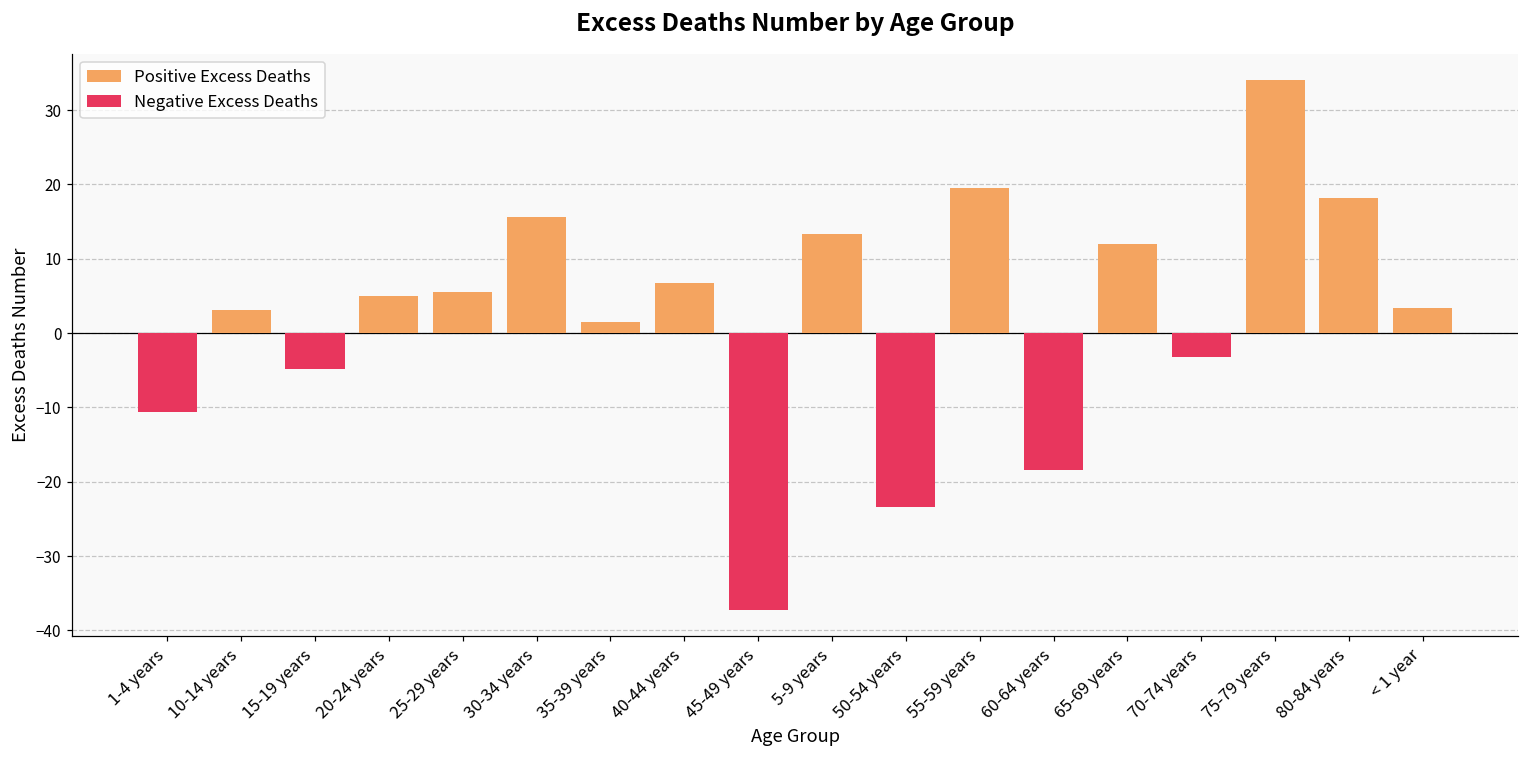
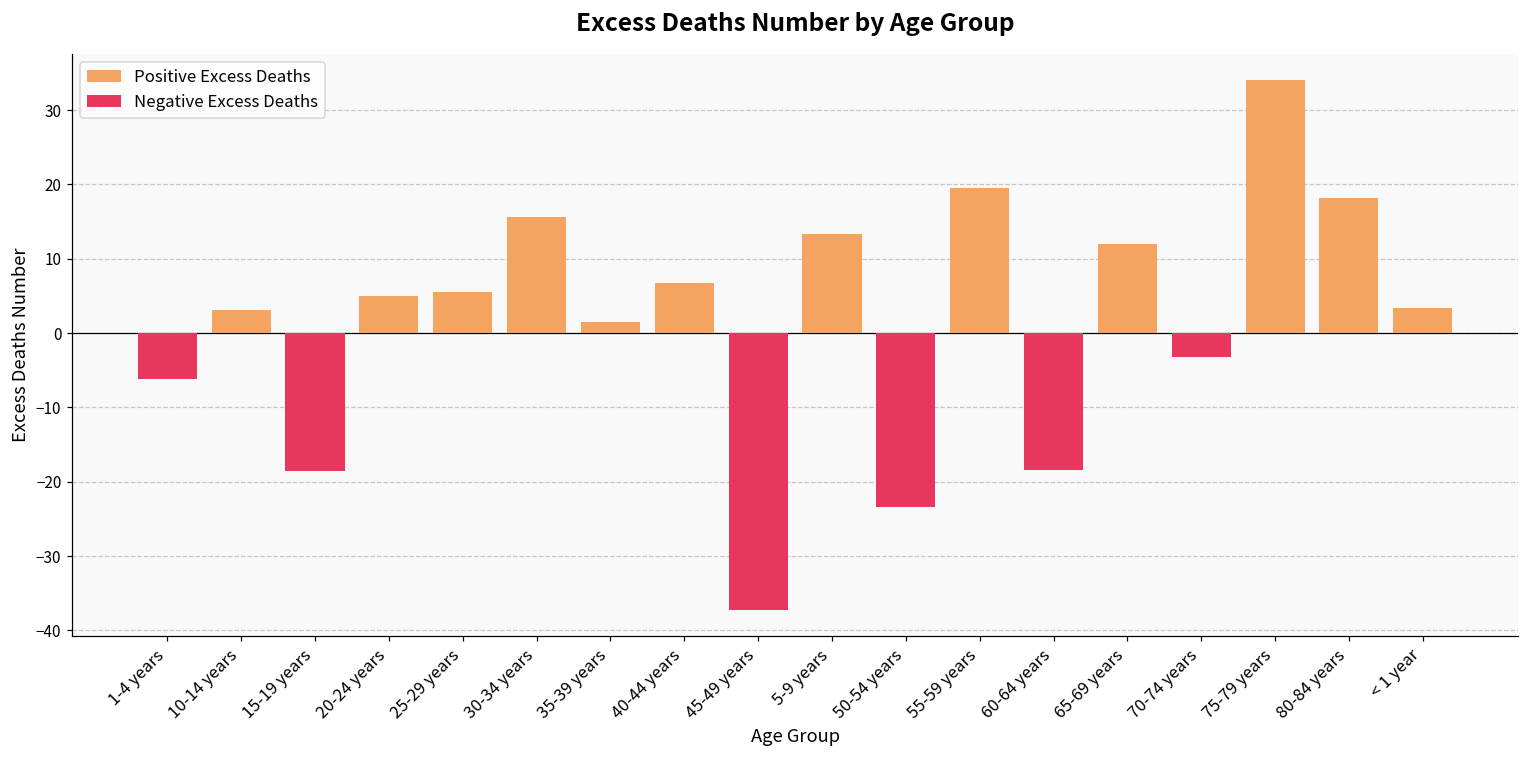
  {
    "Positive Excess Deaths": {
      "10-14 years": 3,
      "20-24 years": 5,
      "25-29 years": 5,
      "30-34 years": 16,
      "35-39 years": 1,
      "40-44 years": 7,
      "5-9 years": 13,
      "55-59 years": 20,
      "65-69 years": 12,
      "75-79 years": 34,
      "80-84 years": 18,
      "< 1 year": 3
    },
    "Negative Excess Deaths": {
-     "1-4 years": -11,
-     "15-19 years": -5,
+     "1-4 years": -6,
+     "15-19 years": -19,
      "45-49 years": -37,
      "50-54 years": -23,
      "60-64 years": -18,
      "70-74 years": -3
    }
  }
